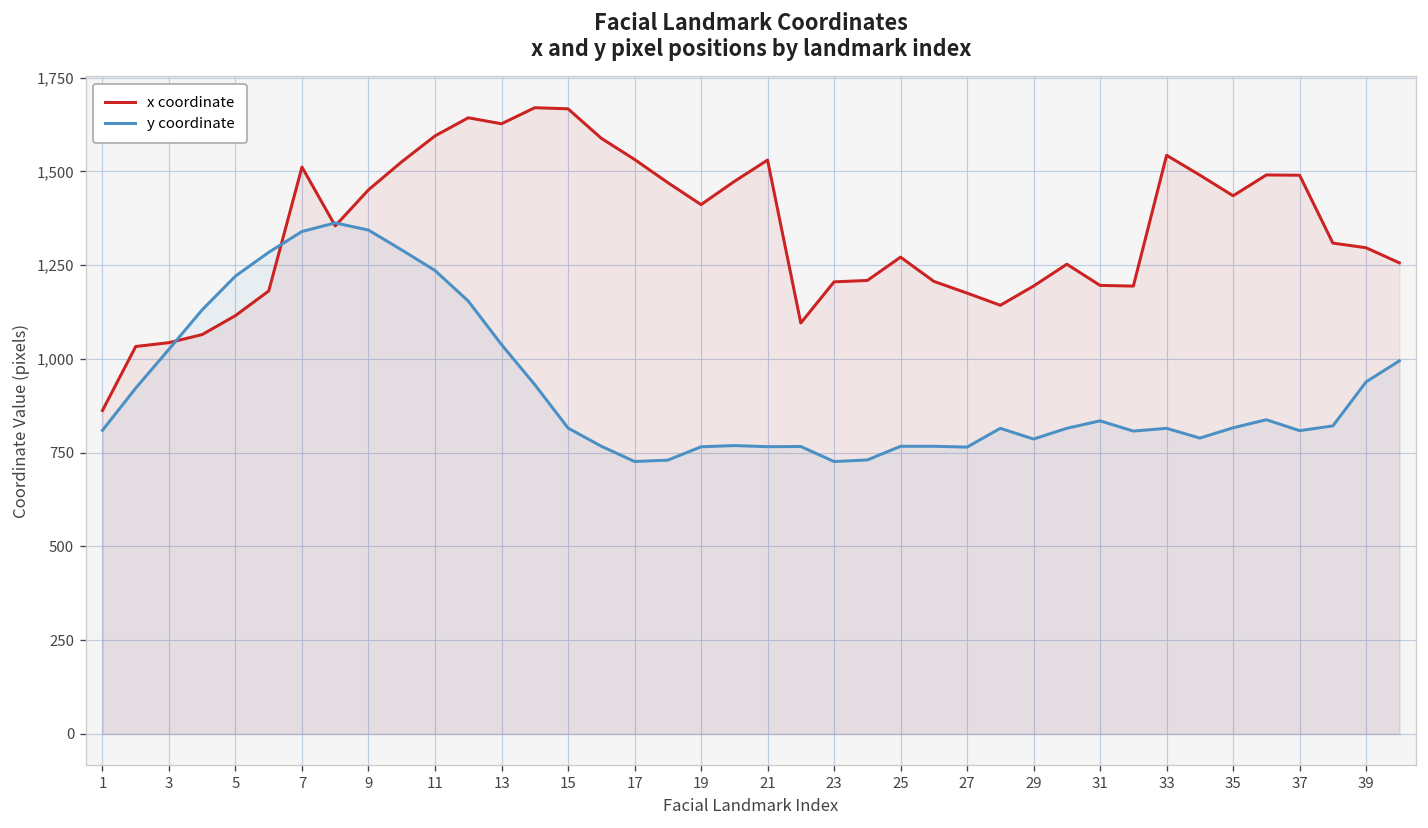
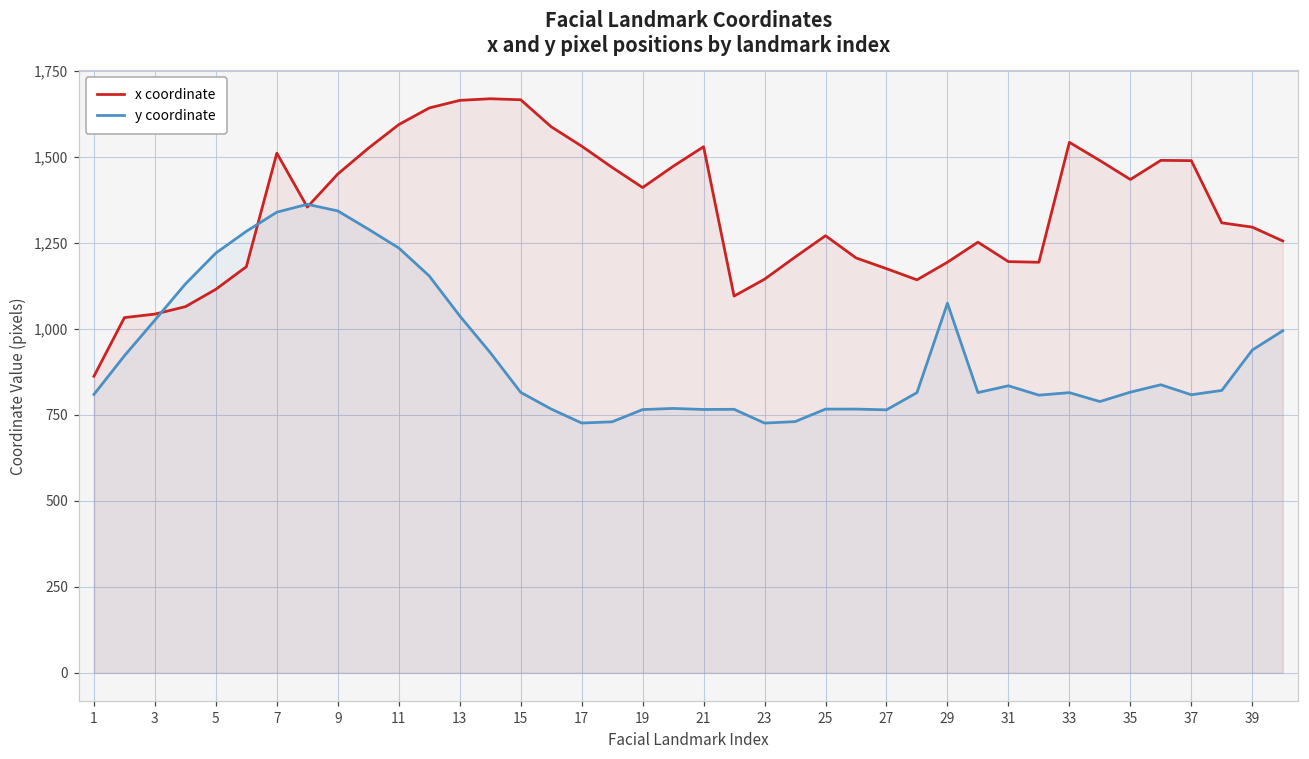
  {
    "x coordinate": {
      "1": "860",
      "3": "1,040",
      "5": "1,120",
      "7": "1,510",
      "9": "1,450",
      "11": "1,590",
-     "13": "1,630",
+     "13": "1,670",
      "15": "1,670",
      "17": "1,530",
      "19": "1,410",
      "21": "1,530",
-     "23": "1,210",
+     "23": "1,150",
      "25": "1,270",
      "27": "1,180",
      "29": "1,190",
      "31": "1,200",
      "33": "1,540",
      "35": "1,440",
      "37": "1,490",
      "39": "1,300"
    },
    "y coordinate": {
      "1": "810",
      "3": "1,030",
      "5": "1,220",
      "7": "1,340",
      "9": "1,340",
      "11": "1,240",
      "13": "1,040",
      "15": "820",
      "17": "730",
      "19": "770",
      "21": "770",
      "23": "730",
      "25": "770",
      "27": "760",
-     "29": "790",
+     "29": "1,080",
      "31": "830",
      "33": "820",
      "35": "820",
      "37": "810",
      "39": "940"
    }
  }
